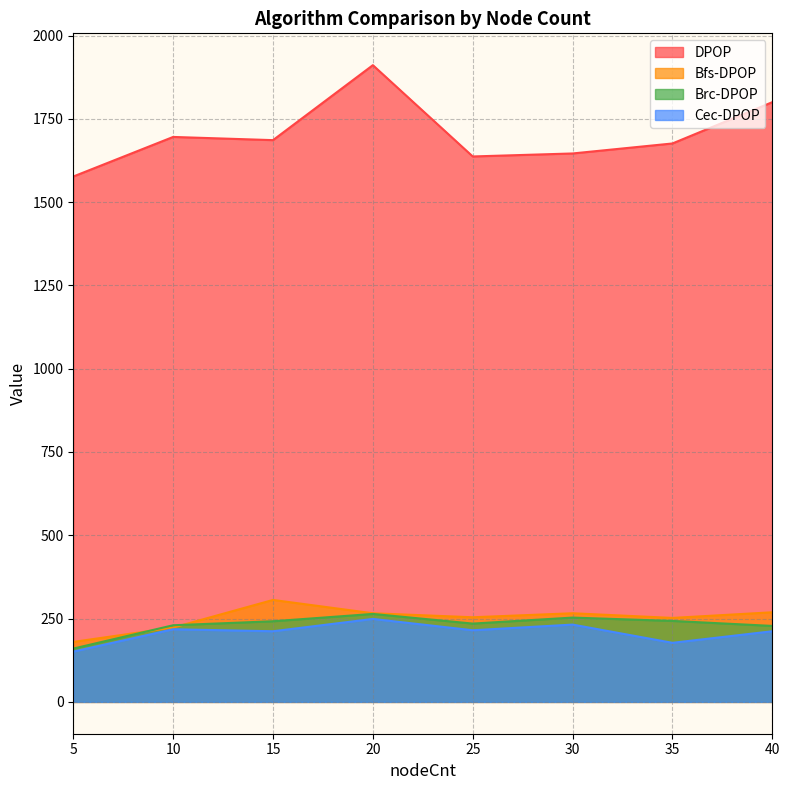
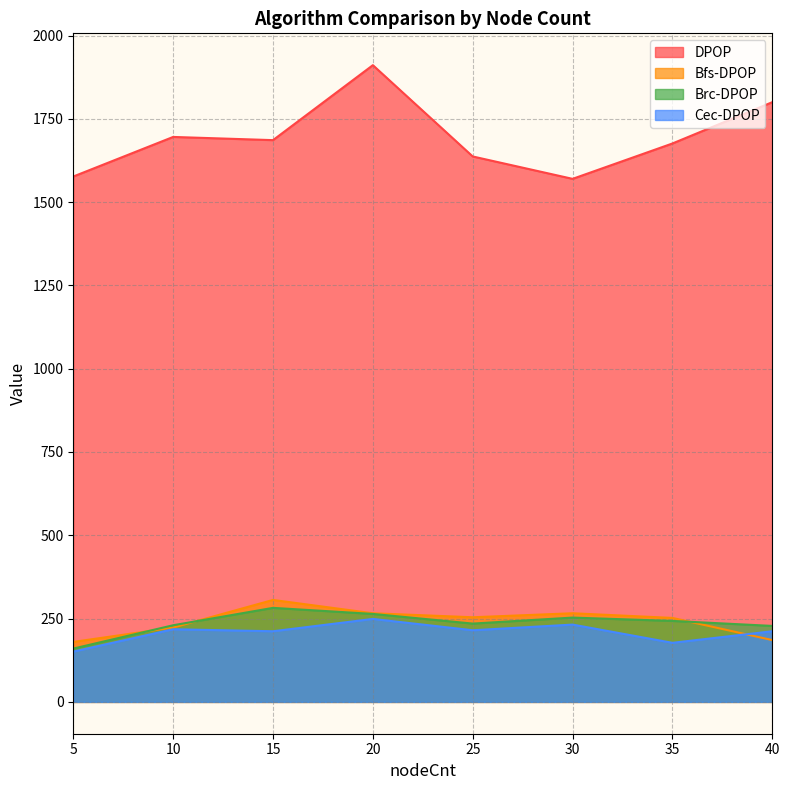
  {
    "DPOP": {
      "5": 1580,
      "10": 1700,
      "15": 1690,
      "20": 1910,
      "25": 1640,
-     "30": 1650,
+     "30": 1570,
      "35": 1680,
      "40": 1800
    },
    "Bfs-DPOP": {
      "5": 180,
      "15": 310,
      "25": 250,
      "30": 270,
      "35": 250,
-     "40": 270
+     "40": 190
    },
    "Brc-DPOP": {
      "5": 160,
-     "15": 240,
+     "15": 280,
      "25": 240,
      "30": 250,
      "35": 240,
      "40": 230
    },
    "Cec-DPOP": {
      "5": 150,
      "15": 210,
      "20": 250,
      "25": 220,
      "30": 230,
      "35": 180,
      "40": 210
    }
  }
